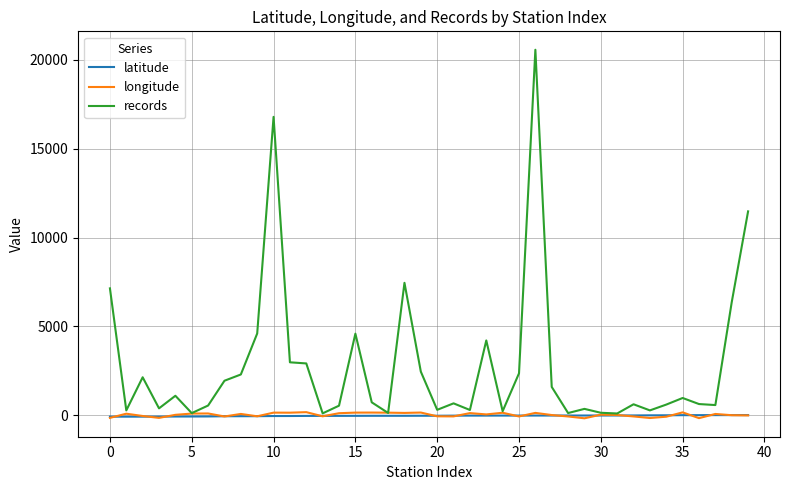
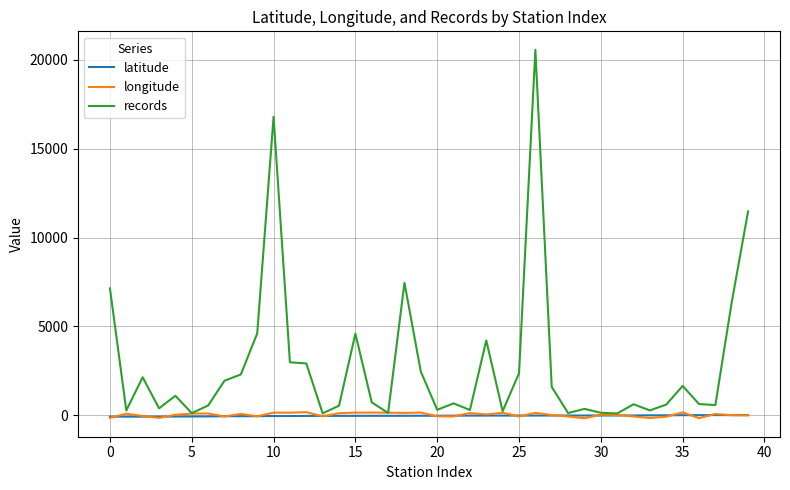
  {
    "latitude": {
      "5": -100,
      "10": 0,
      "15": 0,
      "35": 0
    },
    "longitude": {
      "10": 100,
      "15": 100,
      "35": 200
    },
    "records": {
      "0": 7100,
      "10": 16800,
      "15": 4600,
      "20": 300,
      "25": 2400,
-     "35": 1000
+     "35": 1700
    }
  }
